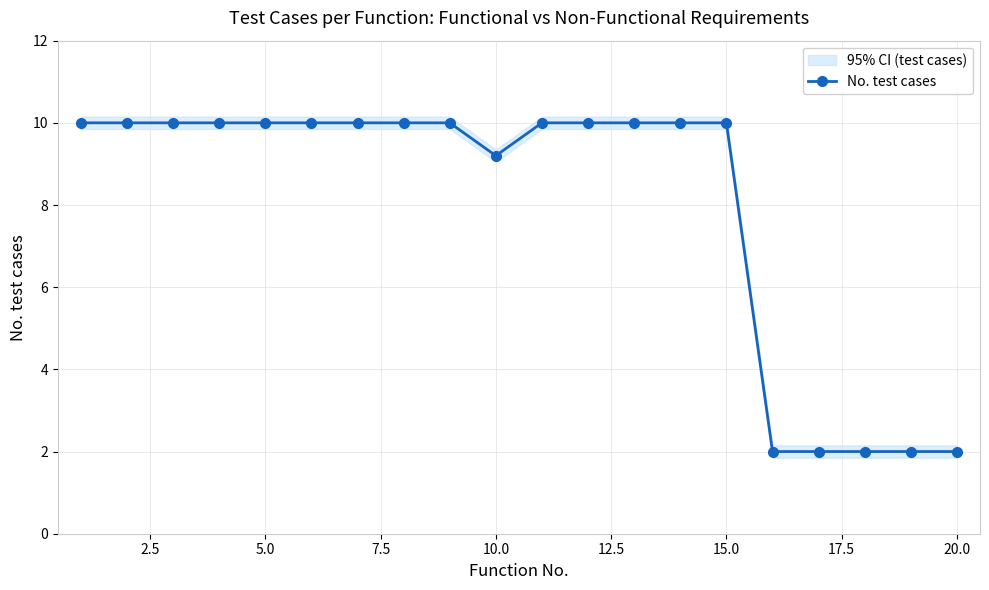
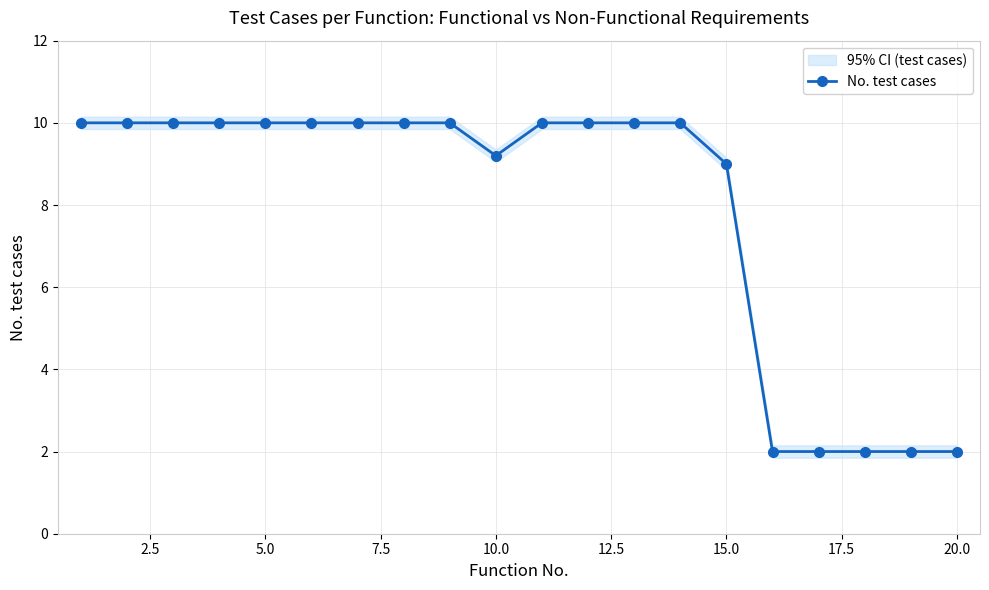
  {
    "No. test cases": {
      "5.0": 10,
      "10.0": 9.2,
-     "15.0": 10,
+     "15.0": 9,
      "20.0": 2
    }
  }
